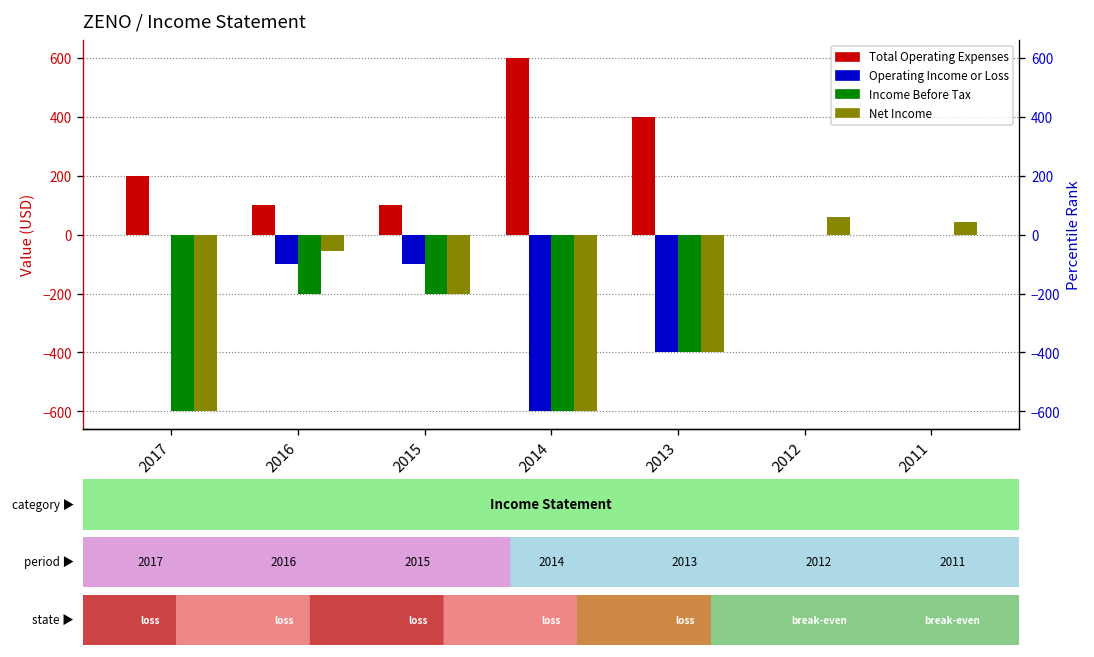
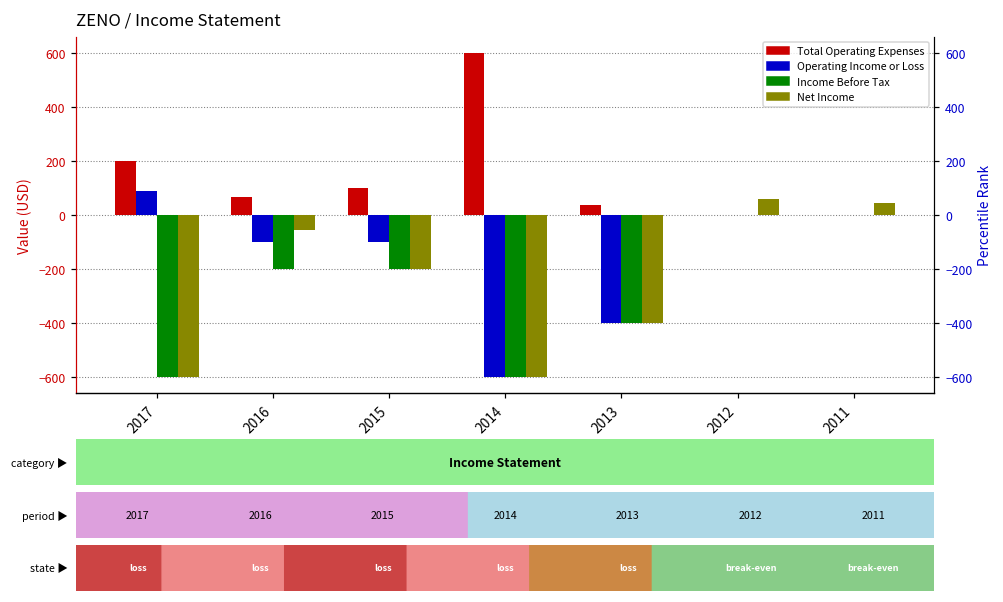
  {
    "Total Operating Expenses": {
      "2017": 200,
-     "2016": 100,
+     "2016": 70,
      "2015": 100,
      "2014": 600,
-     "2013": 400,
+     "2013": 40,
      "2012": 0,
      "2011": 0
    },
    "Operating Income or Loss": {
-     "2017": 0,
+     "2017": 90,
      "2016": -100,
      "2015": -100,
      "2014": -600,
      "2013": -400,
      "2012": 0,
      "2011": 0
    },
    "Income Before Tax": {
      "2017": -600,
      "2016": -200,
      "2015": -200,
      "2014": -600,
      "2013": -400,
      "2012": 0,
      "2011": 0
    },
    "Net Income": {
      "2017": -600,
      "2016": -60,
      "2015": -200,
      "2014": -600,
      "2013": -400,
      "2012": 60,
      "2011": 40
    }
  }
